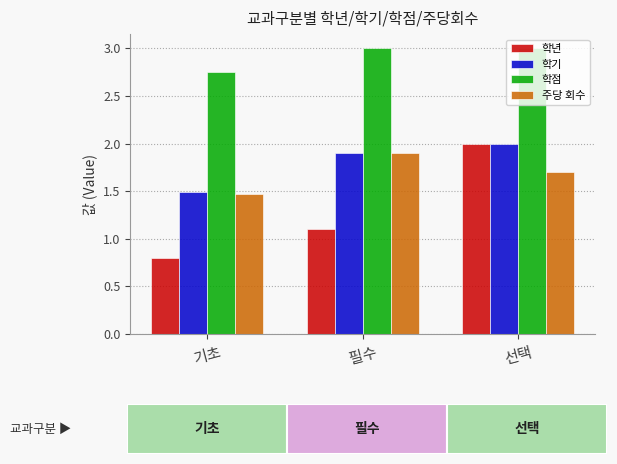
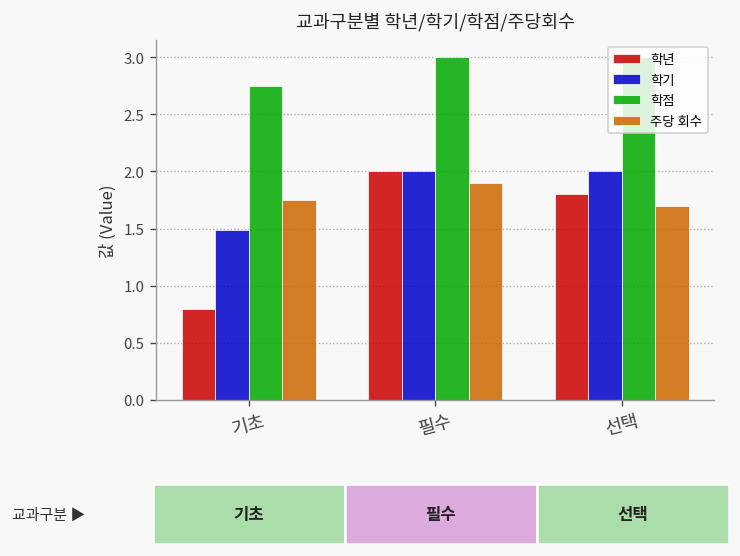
  {
    "학년": {
      "기초": 0.8,
-     "필수": 1.1,
-     "선택": 2.0
+     "필수": 2.0,
+     "선택": 1.8
    },
    "학기": {
      "기초": 1.5,
-     "필수": 1.9,
+     "필수": 2.0,
      "선택": 2.0
    },
    "학점": {
      "기초": 2.8,
      "필수": 3.0
    },
    "주당 회수": {
-     "기초": 1.5,
+     "기초": 1.8,
      "필수": 1.9,
      "선택": 1.7
    }
  }
